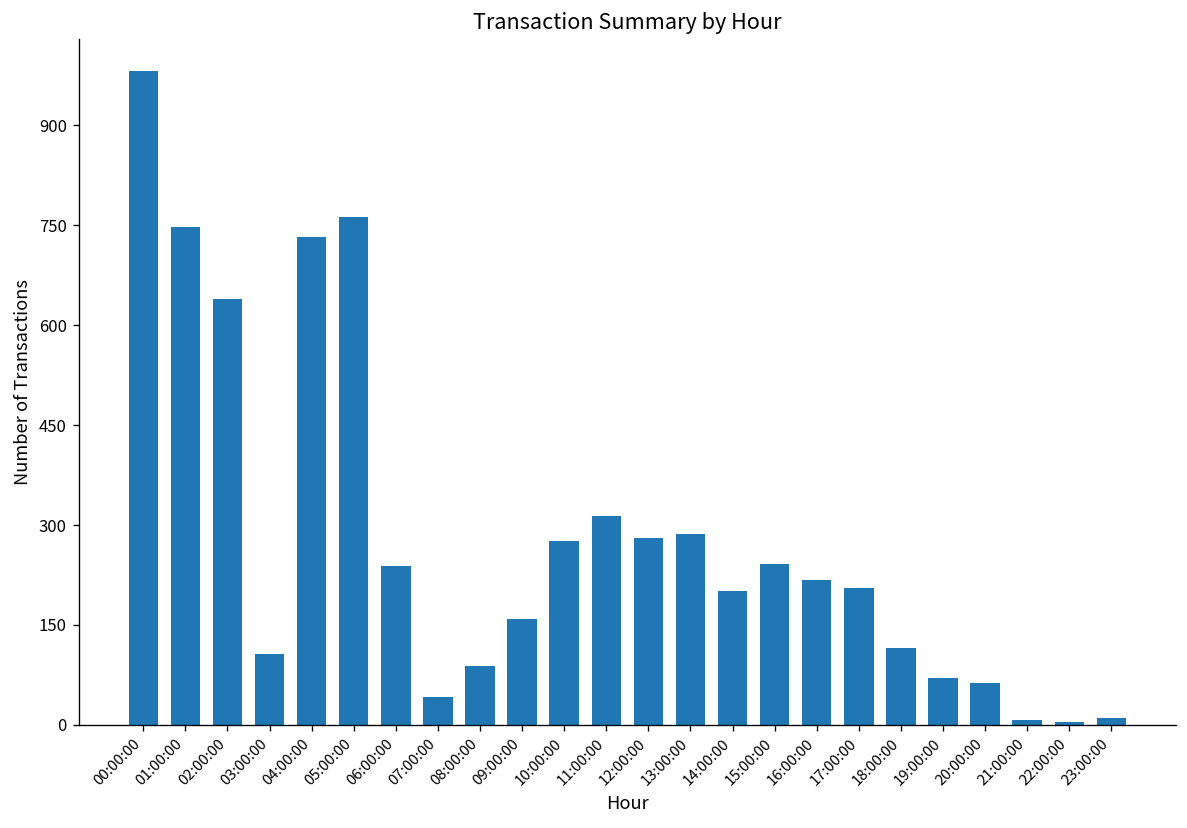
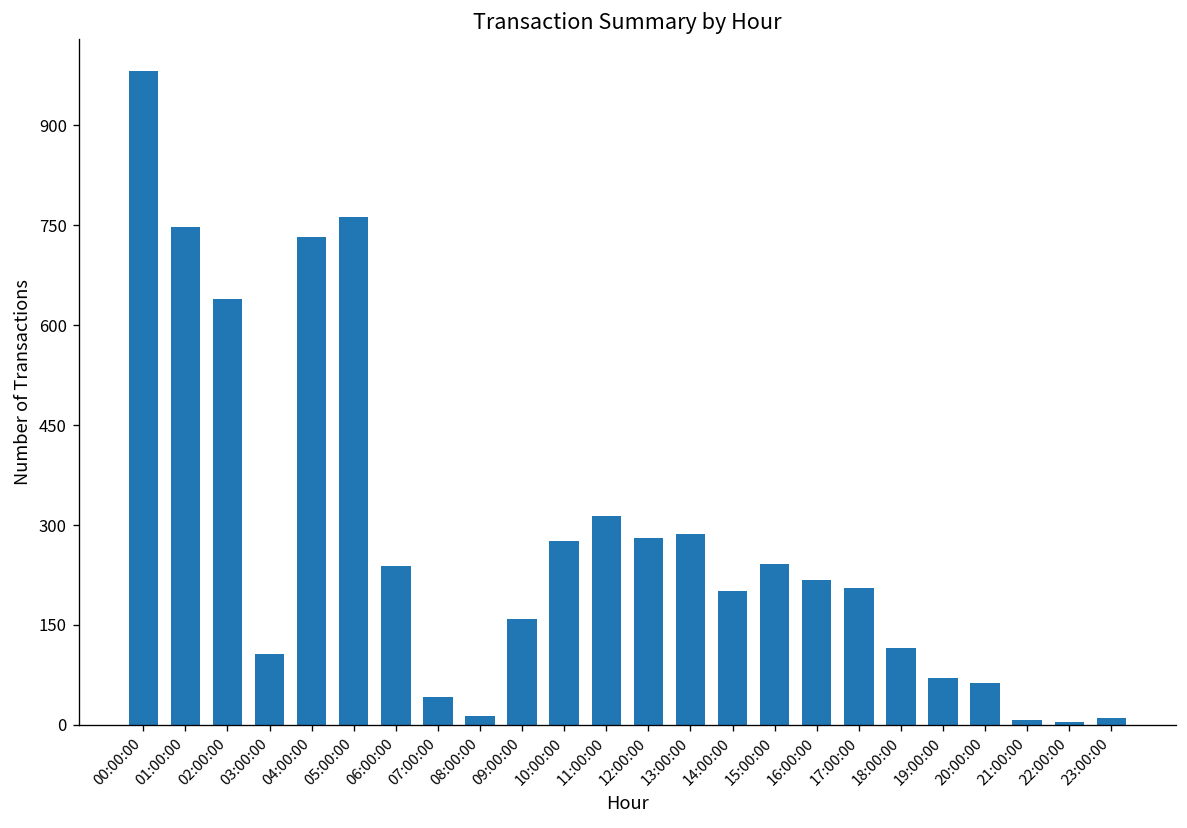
  {
    "00:00:00": 980,
    "01:00:00": 750,
    "02:00:00": 640,
    "03:00:00": 110,
    "04:00:00": 730,
    "05:00:00": 760,
    "06:00:00": 240,
    "07:00:00": 40,
-   "08:00:00": 90,
+   "08:00:00": 10,
    "09:00:00": 160,
    "10:00:00": 280,
    "11:00:00": 310,
    "12:00:00": 280,
    "13:00:00": 290,
    "14:00:00": 200,
    "15:00:00": 240,
    "16:00:00": 220,
    "17:00:00": 210,
    "18:00:00": 120,
    "19:00:00": 70,
    "20:00:00": 60,
    "21:00:00": 10,
    "23:00:00": 10
  }
